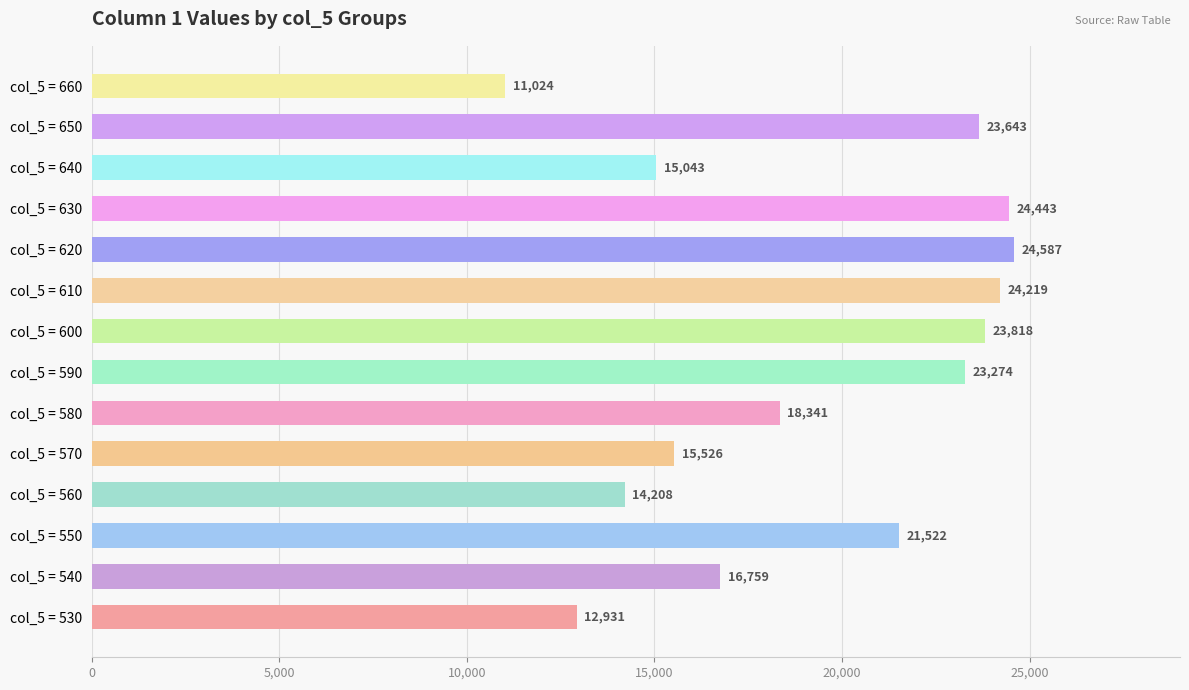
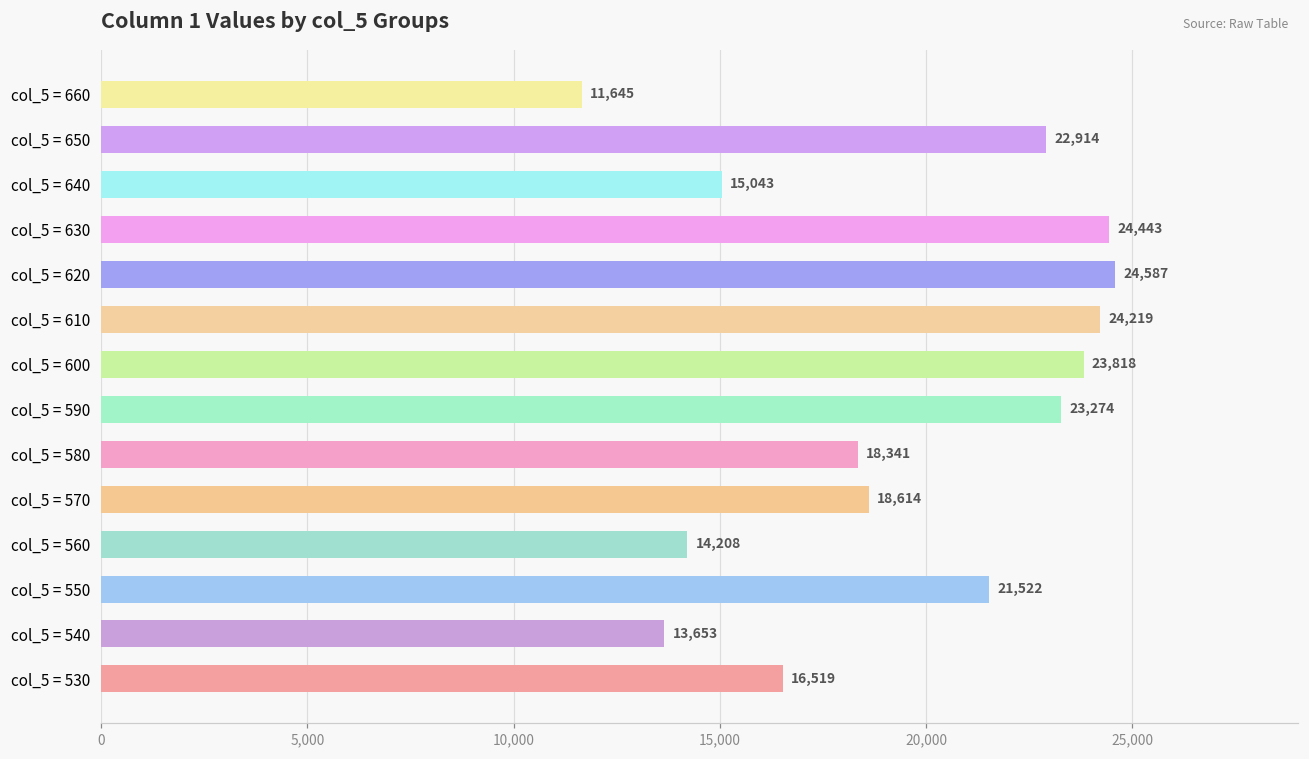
  {
-   "col_5 = 660": "11,024",
-   "col_5 = 650": "23,643",
+   "col_5 = 660": "11,645",
+   "col_5 = 650": "22,914",
    "col_5 = 640": "15,043",
    "col_5 = 630": "24,443",
    "col_5 = 620": "24,587",
    "col_5 = 610": "24,219",
    "col_5 = 600": "23,818",
    "col_5 = 590": "23,274",
    "col_5 = 580": "18,341",
-   "col_5 = 570": "15,526",
+   "col_5 = 570": "18,614",
    "col_5 = 560": "14,208",
    "col_5 = 550": "21,522",
-   "col_5 = 540": "16,759",
-   "col_5 = 530": "12,931"
+   "col_5 = 540": "13,653",
+   "col_5 = 530": "16,519"
  }
